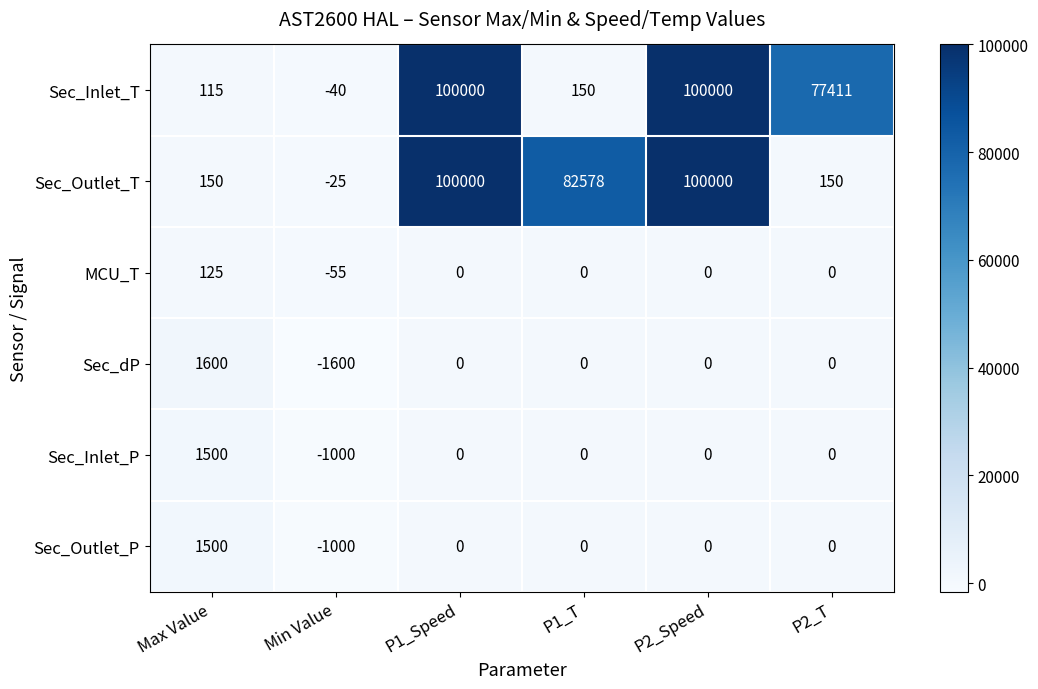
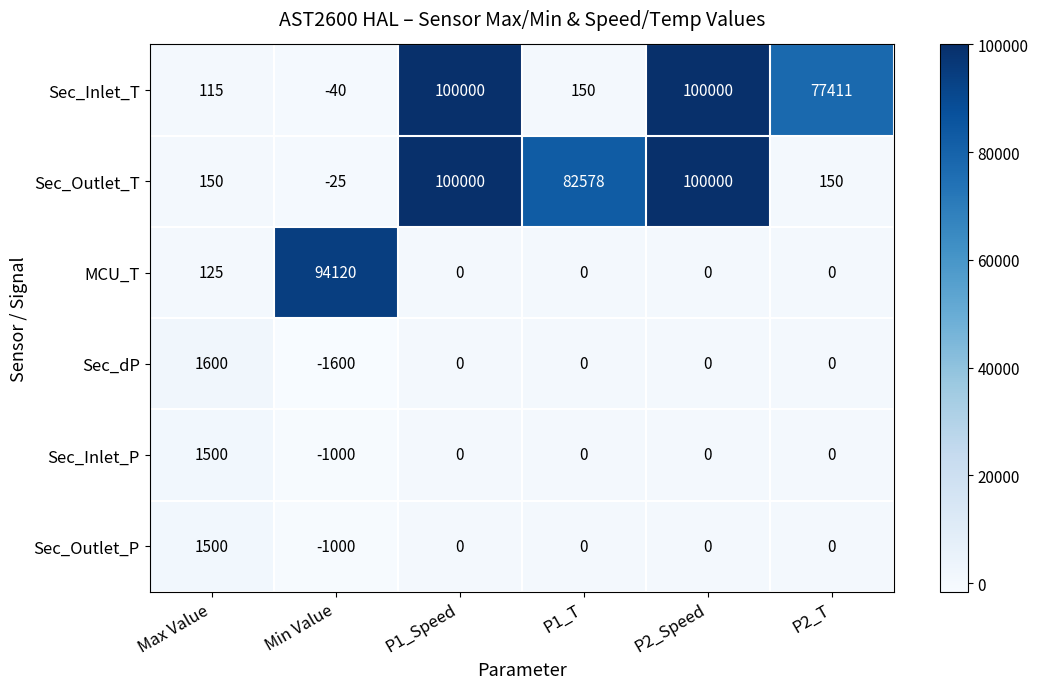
  {
    "Sec_Inlet_T": {
      "Max Value": 115,
      "Min Value": -40,
      "P1_Speed": 100000,
      "P1_T": 150,
      "P2_Speed": 100000,
      "P2_T": 77411
    },
    "Sec_Outlet_T": {
      "Max Value": 150,
      "Min Value": -25,
      "P1_Speed": 100000,
      "P1_T": 82578,
      "P2_Speed": 100000,
      "P2_T": 150
    },
    "MCU_T": {
      "Max Value": 125,
-     "Min Value": -55,
+     "Min Value": 94120,
      "P1_Speed": 0,
      "P1_T": 0,
      "P2_Speed": 0,
      "P2_T": 0
    },
    "Sec_dP": {
      "Max Value": 1600,
      "Min Value": -1600,
      "P1_Speed": 0,
      "P1_T": 0,
      "P2_Speed": 0,
      "P2_T": 0
    },
    "Sec_Inlet_P": {
      "Max Value": 1500,
      "Min Value": -1000,
      "P1_Speed": 0,
      "P1_T": 0,
      "P2_Speed": 0,
      "P2_T": 0
    },
    "Sec_Outlet_P": {
      "Max Value": 1500,
      "Min Value": -1000,
      "P1_Speed": 0,
      "P1_T": 0,
      "P2_Speed": 0,
      "P2_T": 0
    }
  }
